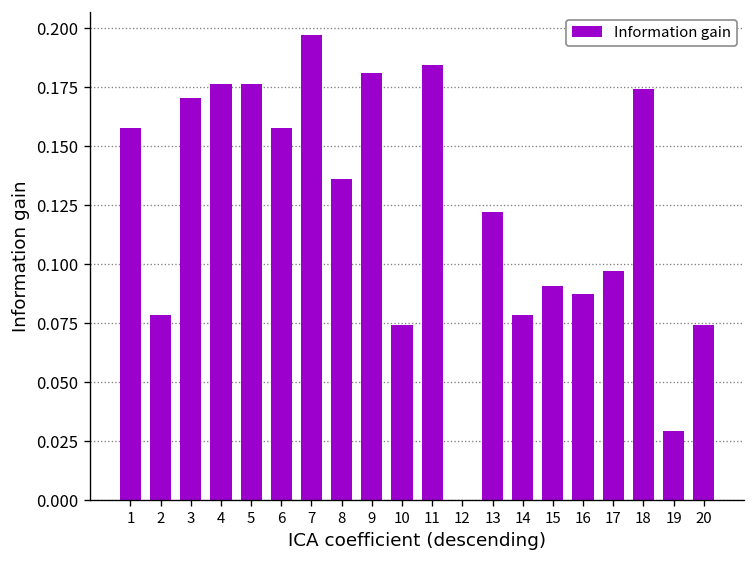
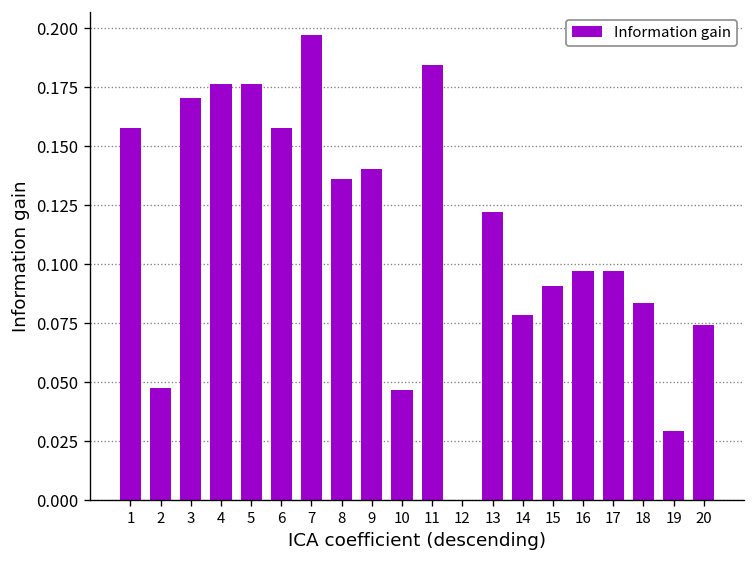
  {
    "1": 0.158,
-   "2": 0.078,
+   "2": 0.047,
    "3": 0.171,
    "4": 0.176,
    "5": 0.176,
    "6": 0.158,
    "7": 0.197,
    "8": 0.136,
-   "9": 0.181,
-   "10": 0.074,
+   "9": 0.140,
+   "10": 0.047,
    "11": 0.185,
    "12": 0.000,
    "13": 0.122,
    "14": 0.078,
    "15": 0.091,
-   "16": 0.087,
+   "16": 0.097,
    "17": 0.097,
-   "18": 0.174,
+   "18": 0.084,
    "19": 0.029,
    "20": 0.074
  }
